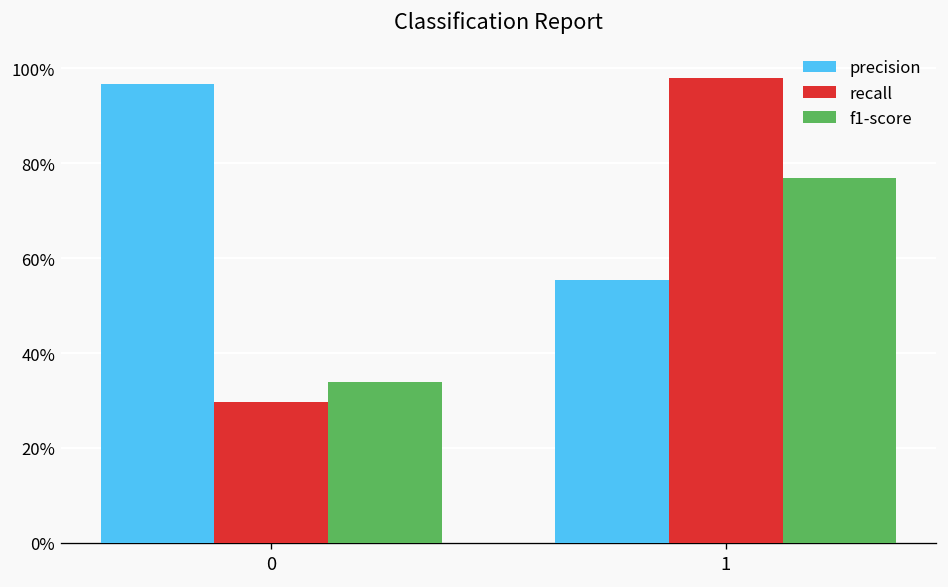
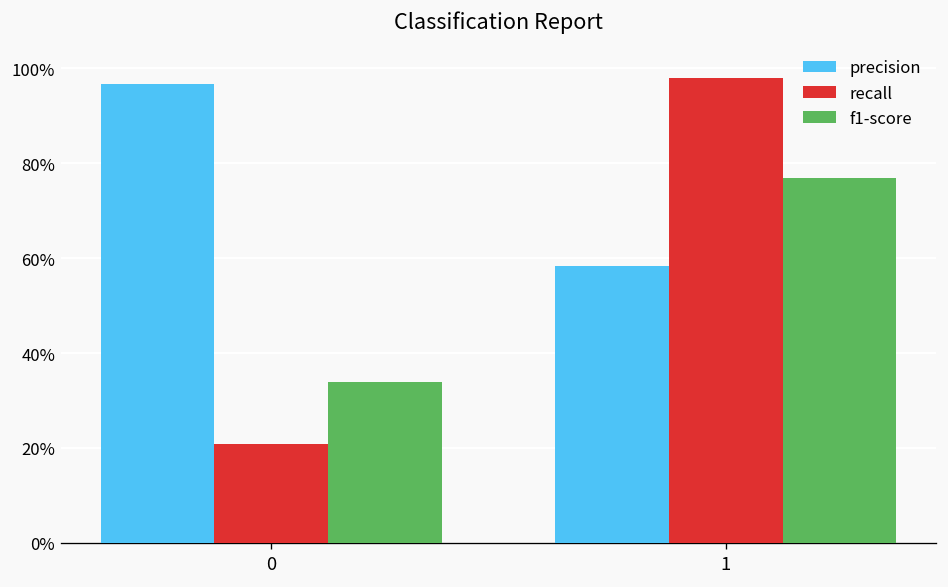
  {
    "precision": {
      "0": "97%",
-     "1": "55%"
+     "1": "58%"
    },
    "recall": {
-     "0": "30%",
+     "0": "21%",
      "1": "98%"
    },
    "f1-score": {
      "0": "34%",
      "1": "77%"
    }
  }
